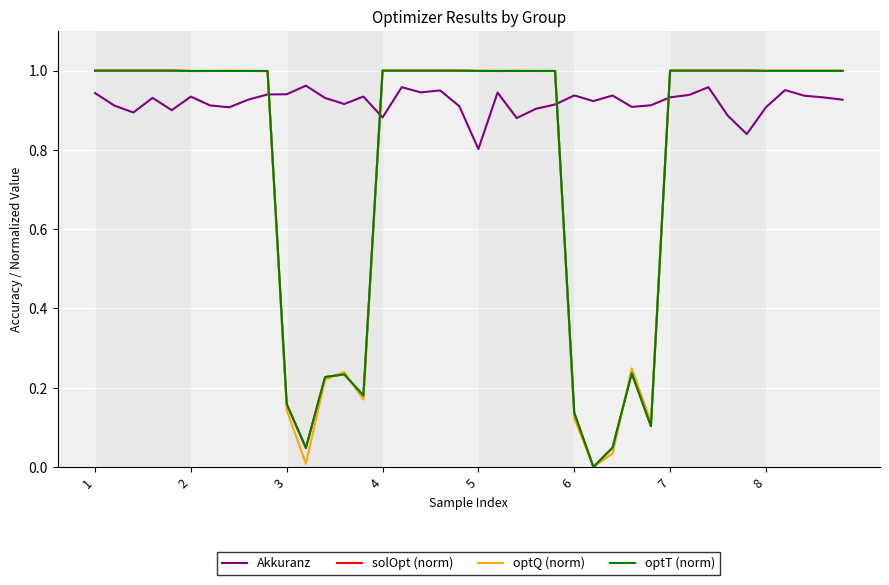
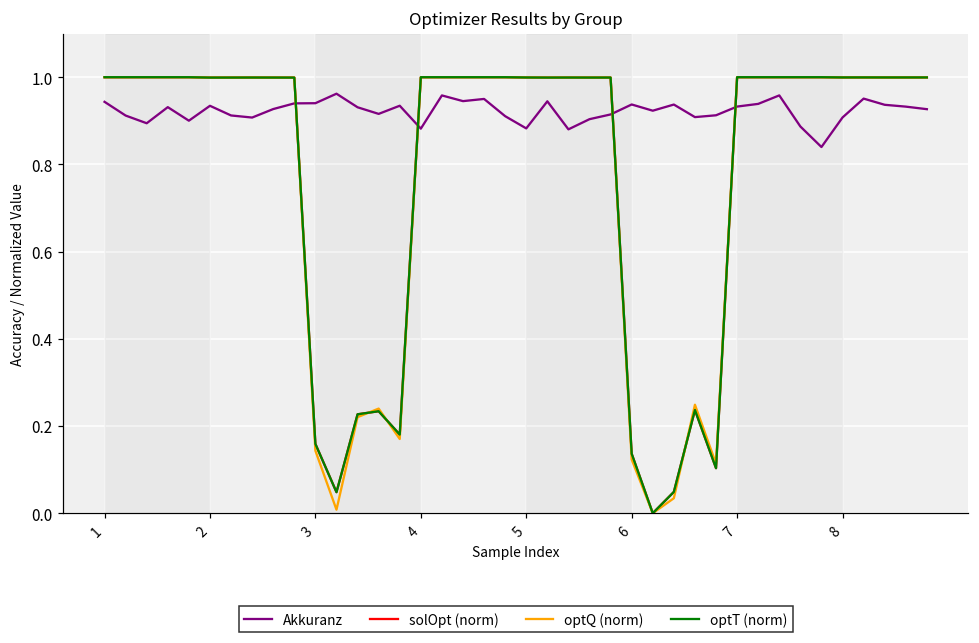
  {
    "Akkuranz": {
-     "5": 0.80
+     "5": 0.88
    }
  }
